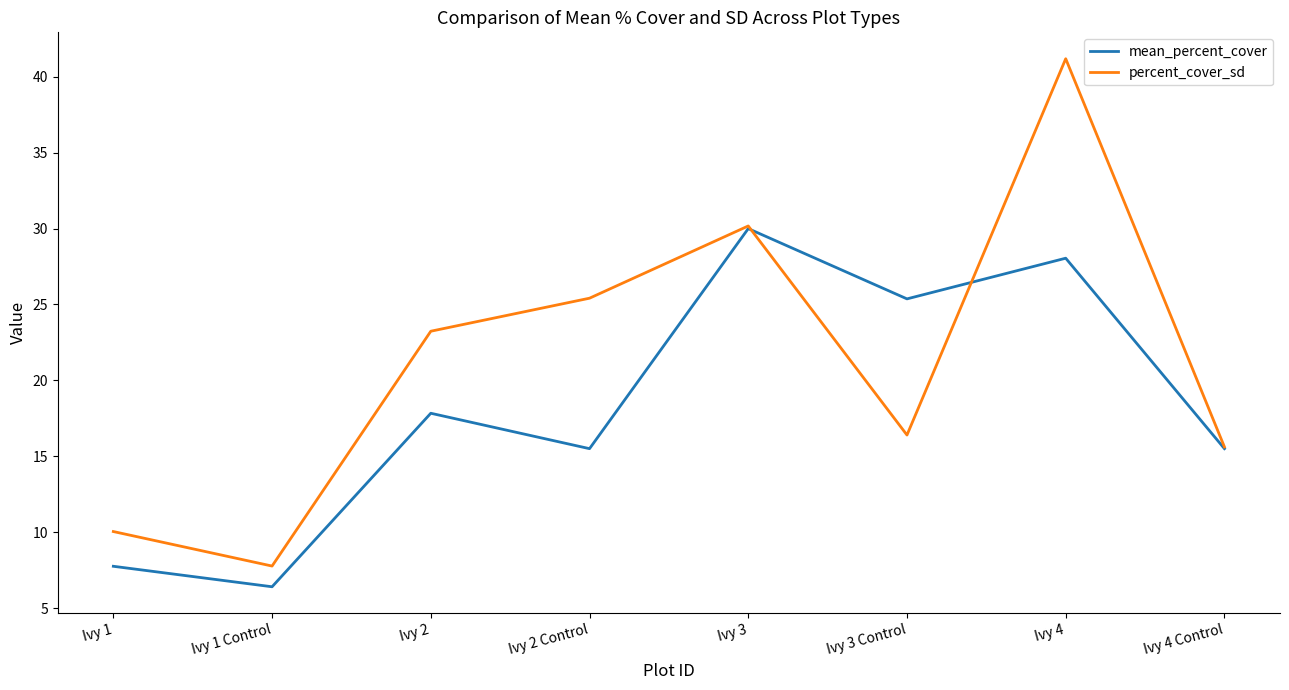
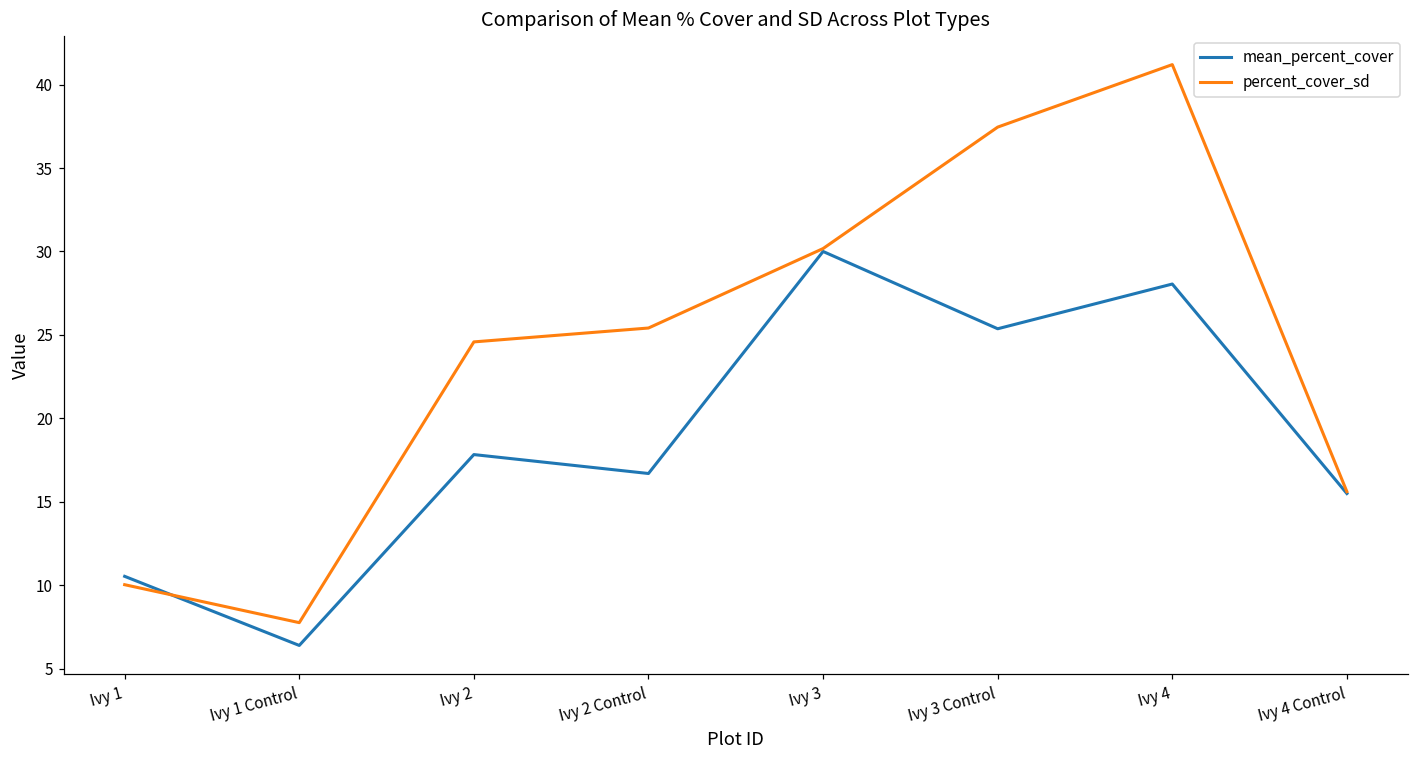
  {
    "mean_percent_cover": {
-     "Ivy 1": 7.8,
+     "Ivy 1": 10.5,
      "Ivy 1 Control": 6.4,
      "Ivy 2": 17.8,
-     "Ivy 2 Control": 15.5,
+     "Ivy 2 Control": 16.7,
      "Ivy 3": 30.0,
      "Ivy 3 Control": 25.4,
      "Ivy 4": 28.1
    },
    "percent_cover_sd": {
      "Ivy 1": 10.0,
      "Ivy 1 Control": 7.8,
-     "Ivy 2": 23.2,
+     "Ivy 2": 24.6,
      "Ivy 2 Control": 25.4,
      "Ivy 3": 30.2,
-     "Ivy 3 Control": 16.4,
+     "Ivy 3 Control": 37.4,
      "Ivy 4": 41.2
    }
  }
